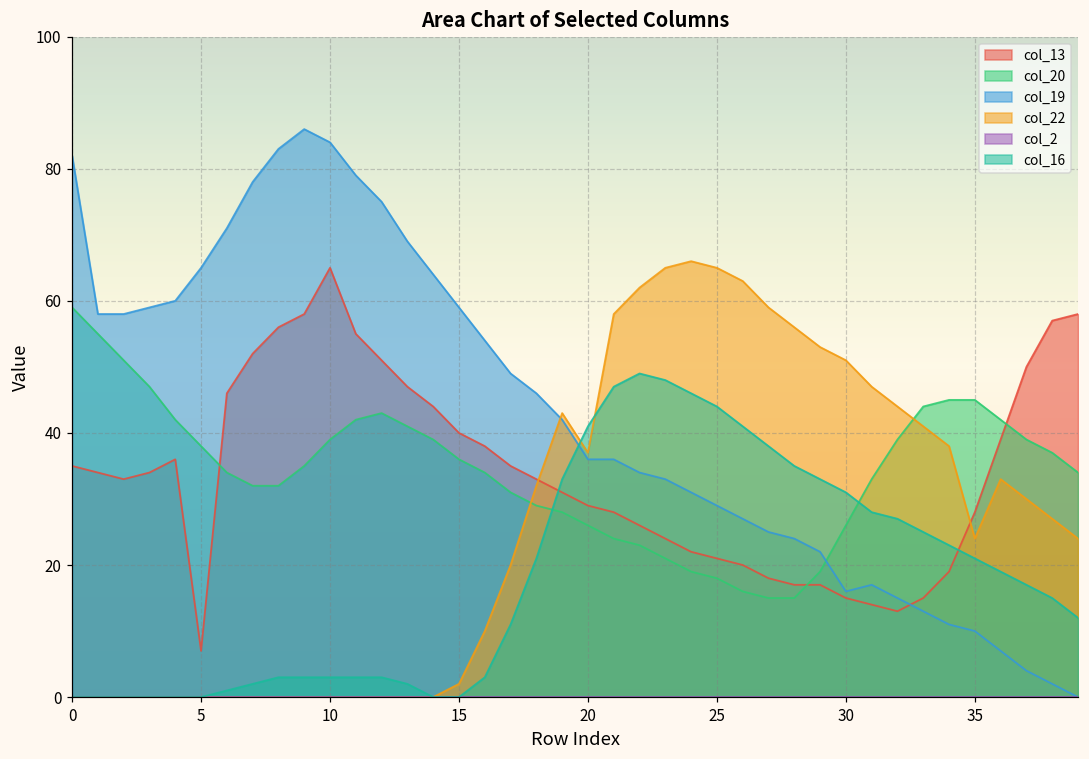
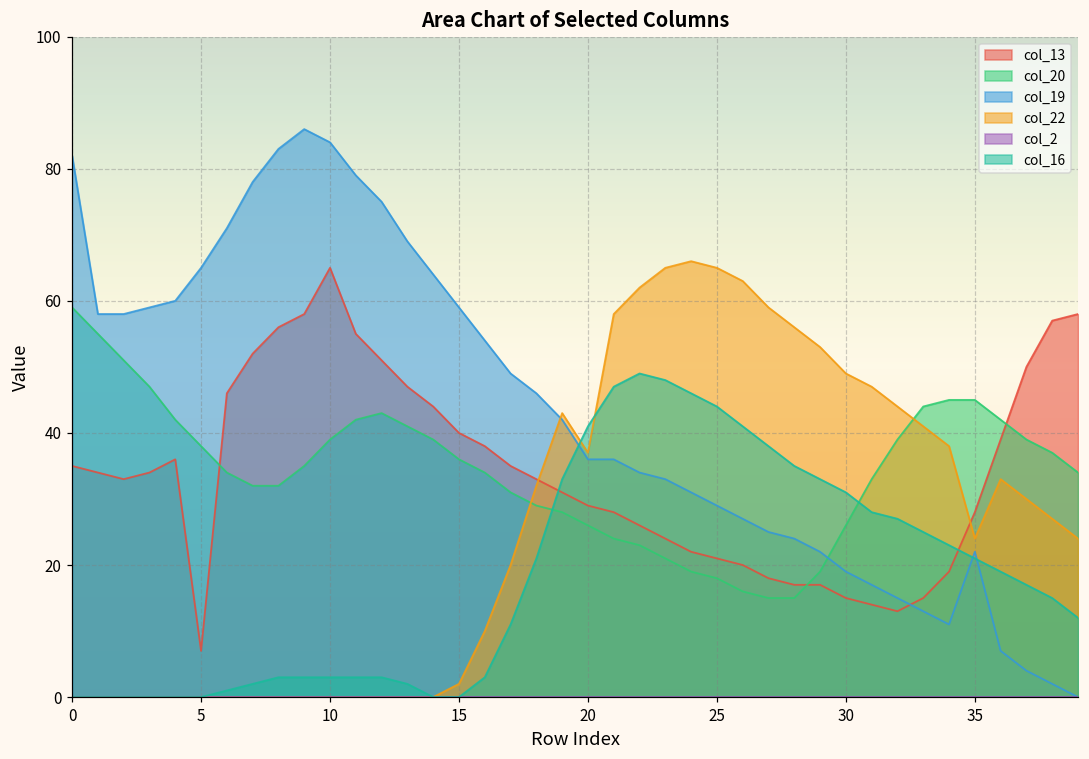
  {
    "col_13": {
      "0": 35,
      "5": 7,
      "10": 65,
      "15": 40,
      "20": 29,
      "25": 21,
      "30": 15,
      "35": 28
    },
    "col_19": {
      "0": 82,
      "5": 65,
      "10": 84,
      "15": 59,
      "20": 36,
      "25": 29,
-     "30": 16,
-     "35": 10
+     "30": 19,
+     "35": 22
    },
    "col_22": {
      "15": 2,
      "20": 37,
      "25": 65,
-     "30": 51,
+     "30": 49,
      "35": 24
    },
    "col_2": {
      "20": 0,
      "25": 0,
      "30": 0,
      "35": 0
    }
  }
